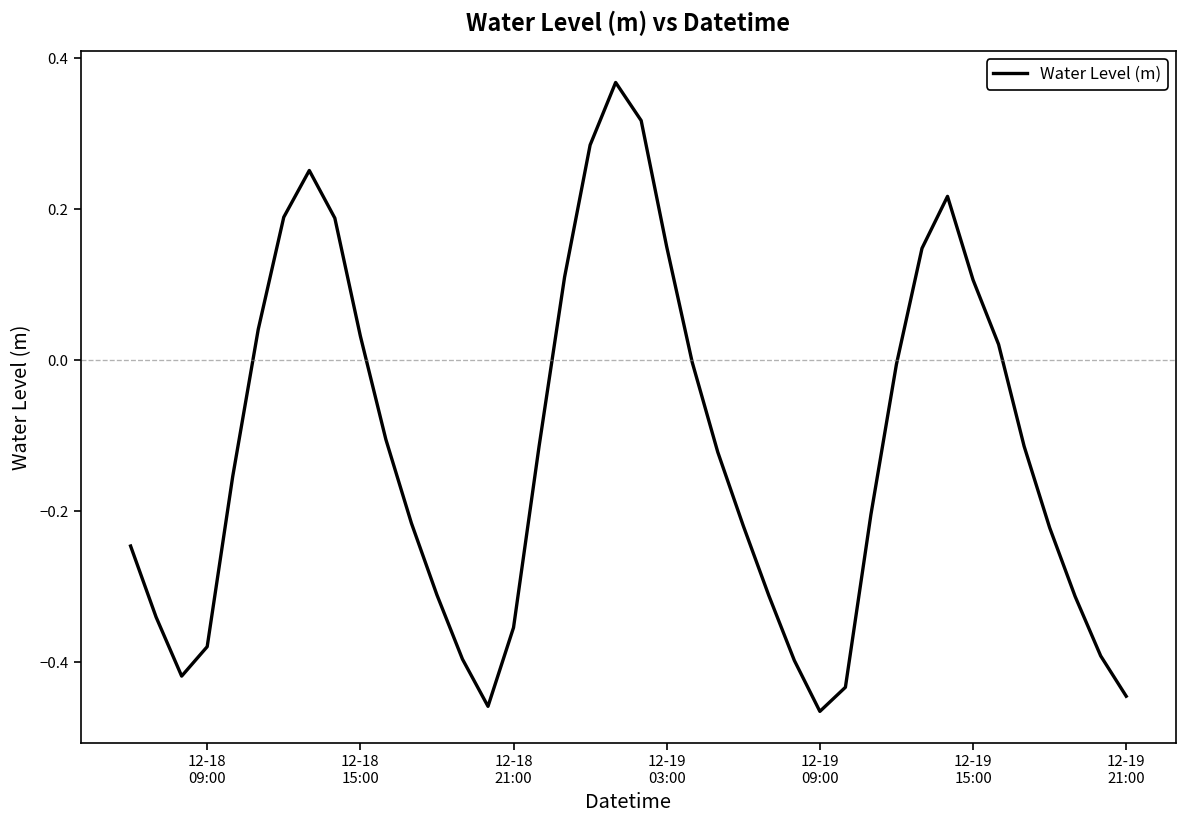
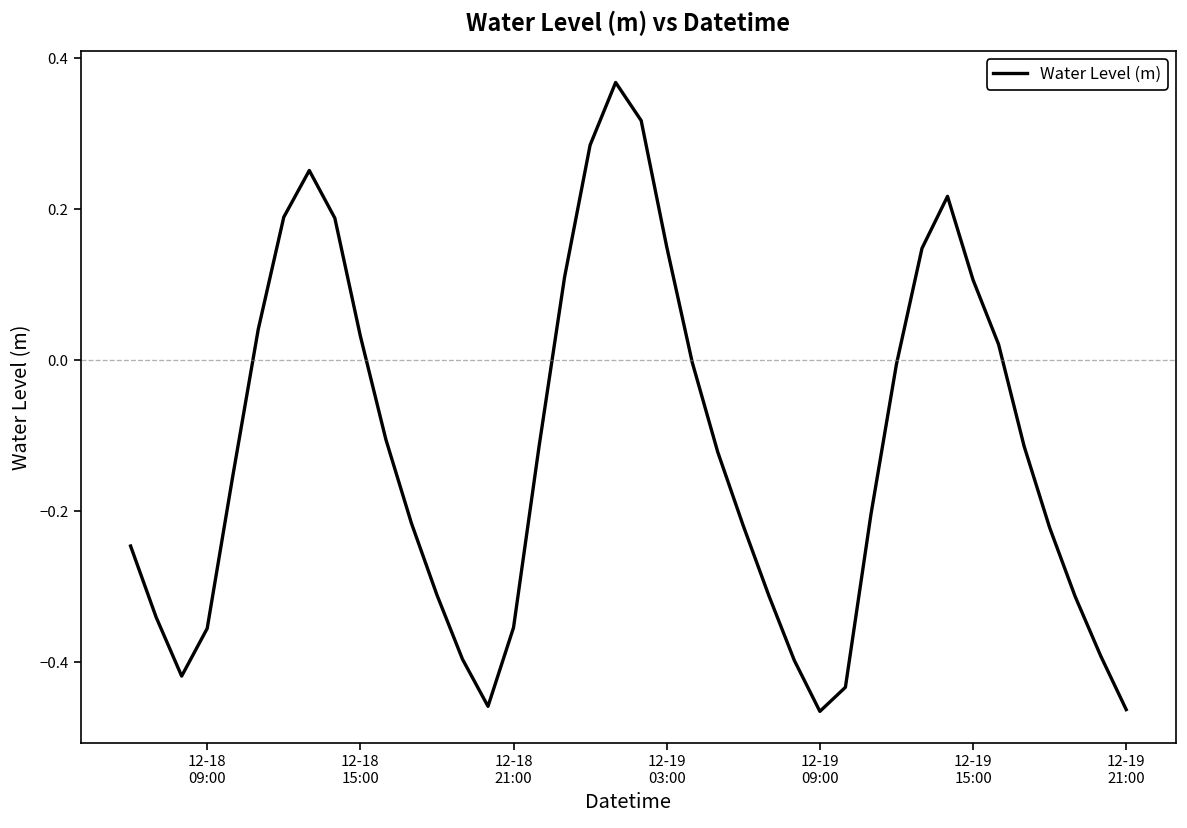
  {
-   "12-18 09:00": -0.38,
+   "12-18 09:00": -0.36,
    "12-18 15:00": 0.03,
    "12-18 21:00": -0.35,
    "12-19 03:00": 0.15,
    "12-19 09:00": -0.47,
    "12-19 15:00": 0.11,
-   "12-19 21:00": -0.45
+   "12-19 21:00": -0.46
  }
